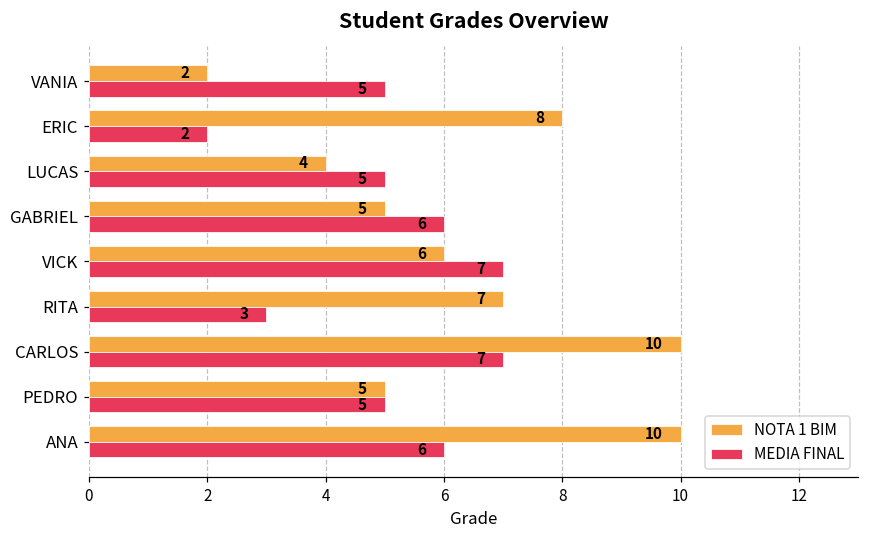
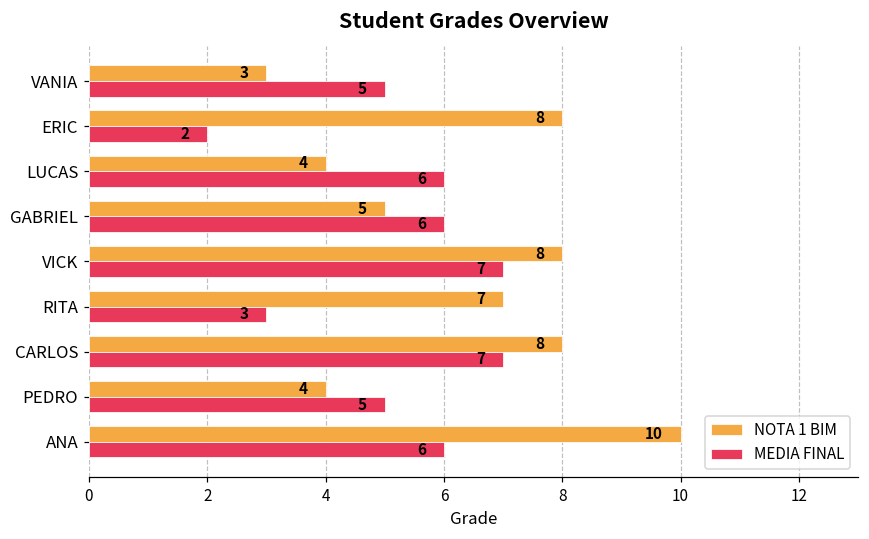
  {
    "NOTA 1 BIM": {
-     "VANIA": 2,
+     "VANIA": 3,
      "ERIC": 8,
      "LUCAS": 4,
      "GABRIEL": 5,
-     "VICK": 6,
+     "VICK": 8,
      "RITA": 7,
-     "CARLOS": 10,
-     "PEDRO": 5,
+     "CARLOS": 8,
+     "PEDRO": 4,
      "ANA": 10
    },
    "MEDIA FINAL": {
      "VANIA": 5,
      "ERIC": 2,
-     "LUCAS": 5,
+     "LUCAS": 6,
      "GABRIEL": 6,
      "VICK": 7,
      "RITA": 3,
      "CARLOS": 7,
      "PEDRO": 5,
      "ANA": 6
    }
  }
